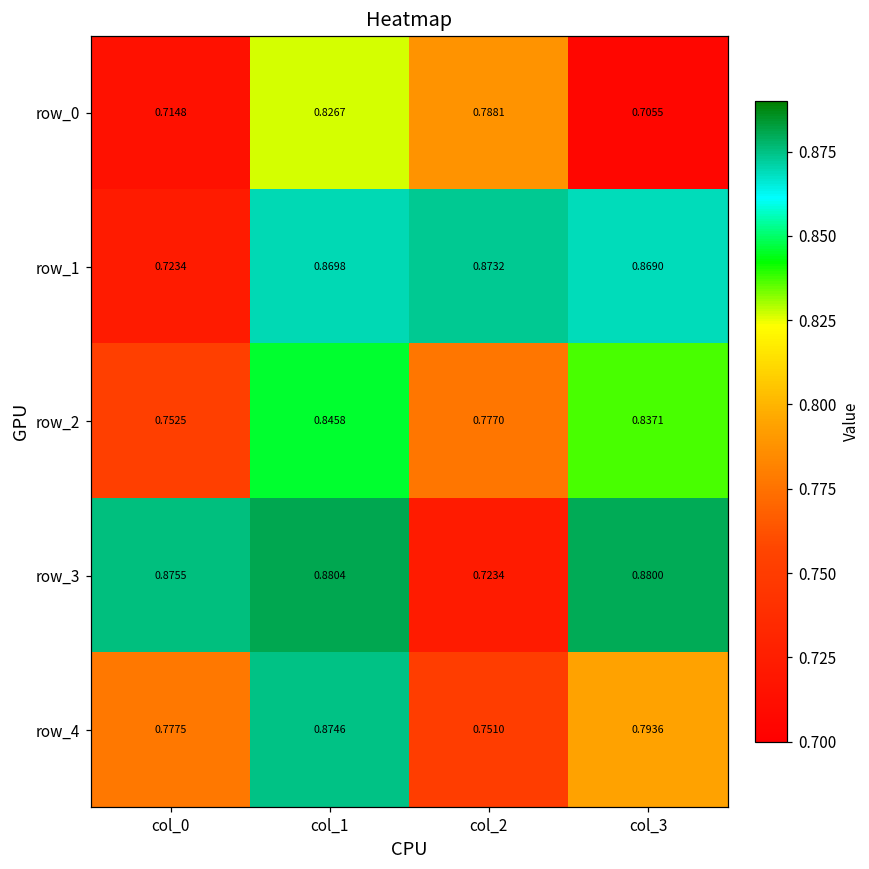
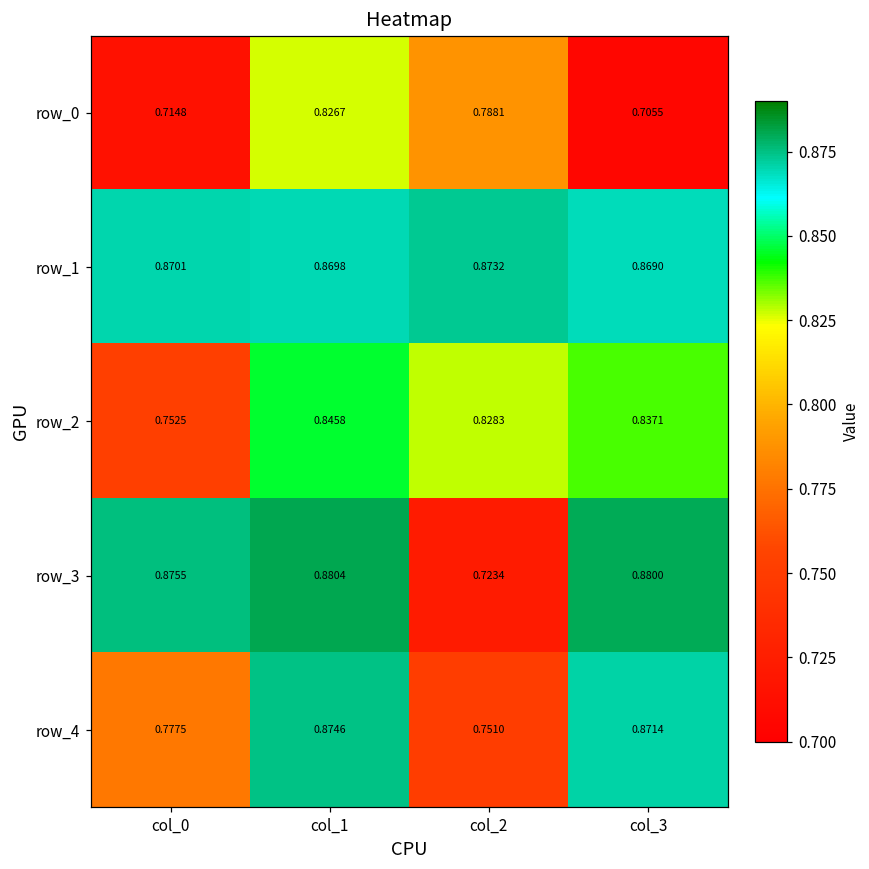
  {
    "row_0": {
      "col_0": 0.7148,
      "col_1": 0.8267,
      "col_2": 0.7881,
      "col_3": 0.7055
    },
    "row_1": {
-     "col_0": 0.7234,
+     "col_0": 0.8701,
      "col_1": 0.8698,
      "col_2": 0.8732,
      "col_3": 0.8690
    },
    "row_2": {
      "col_0": 0.7525,
      "col_1": 0.8458,
-     "col_2": 0.7770,
+     "col_2": 0.8283,
      "col_3": 0.8371
    },
    "row_3": {
      "col_0": 0.8755,
      "col_1": 0.8804,
      "col_2": 0.7234,
      "col_3": 0.8800
    },
    "row_4": {
      "col_0": 0.7775,
      "col_1": 0.8746,
      "col_2": 0.7510,
-     "col_3": 0.7936
+     "col_3": 0.8714
    }
  }
